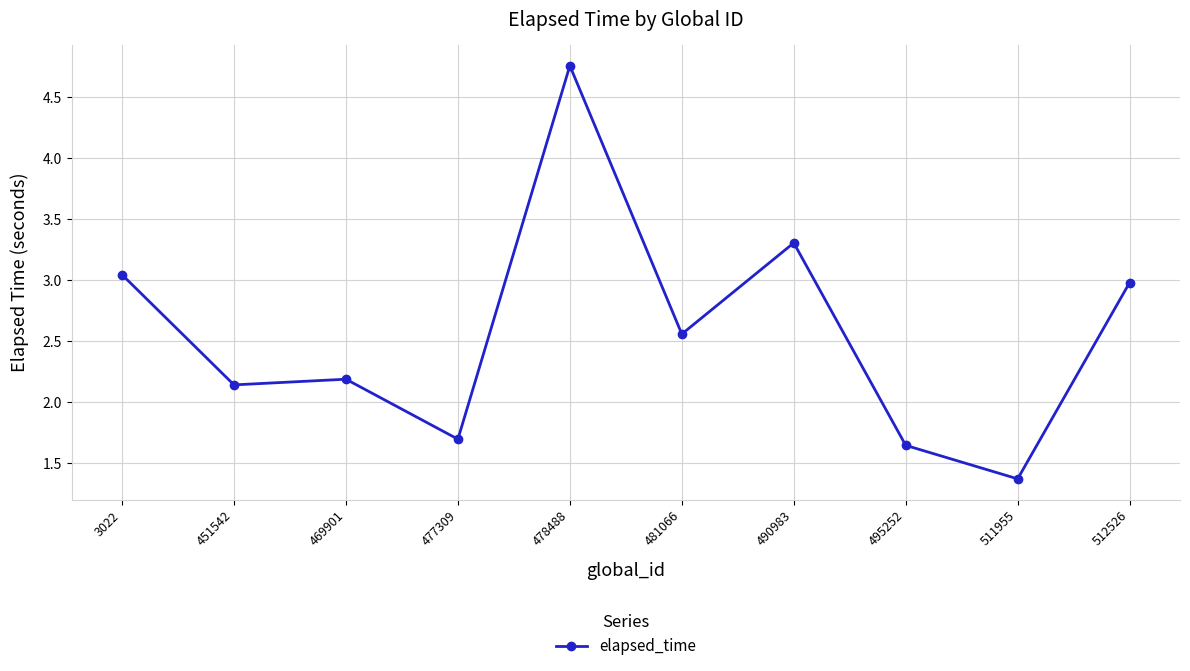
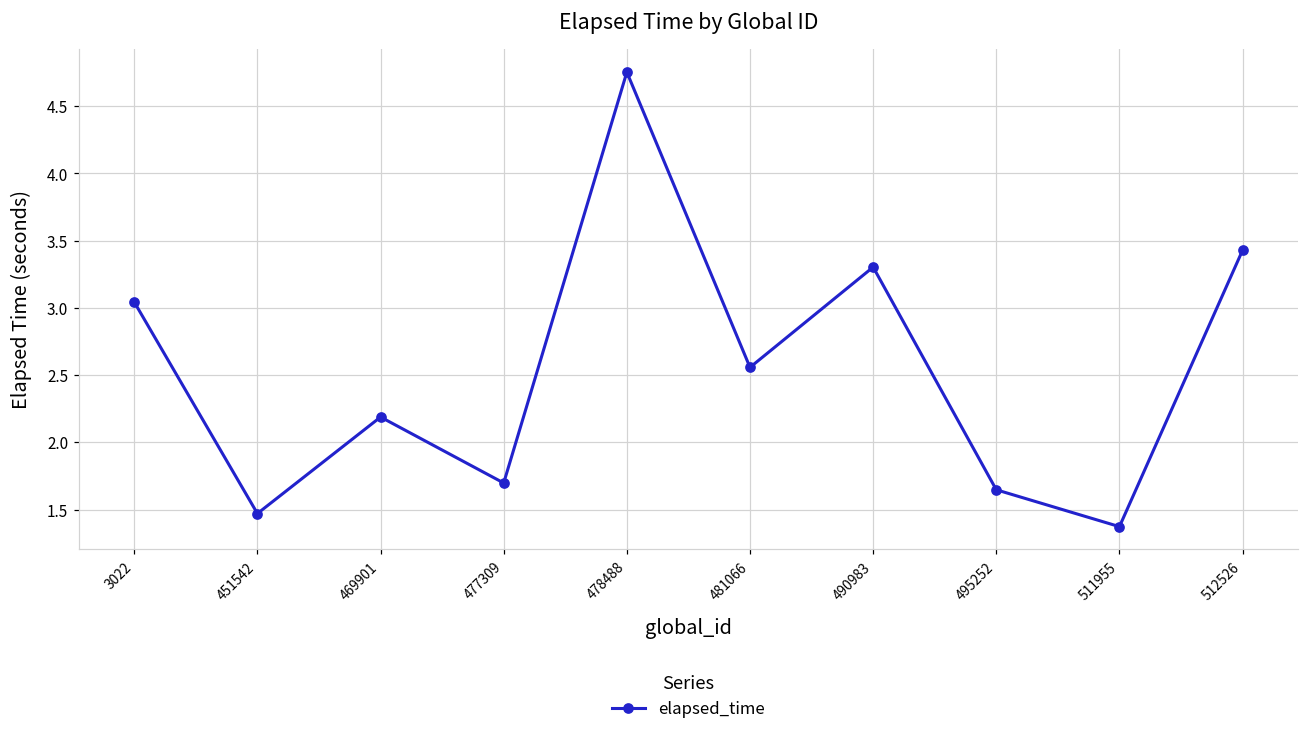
  {
    "3022": 3.04,
-   "451542": 2.14,
+   "451542": 1.47,
    "469901": 2.19,
    "477309": 1.70,
    "478488": 4.75,
    "481066": 2.56,
    "490983": 3.30,
    "495252": 1.65,
    "511955": 1.37,
-   "512526": 2.98
+   "512526": 3.43
  }
